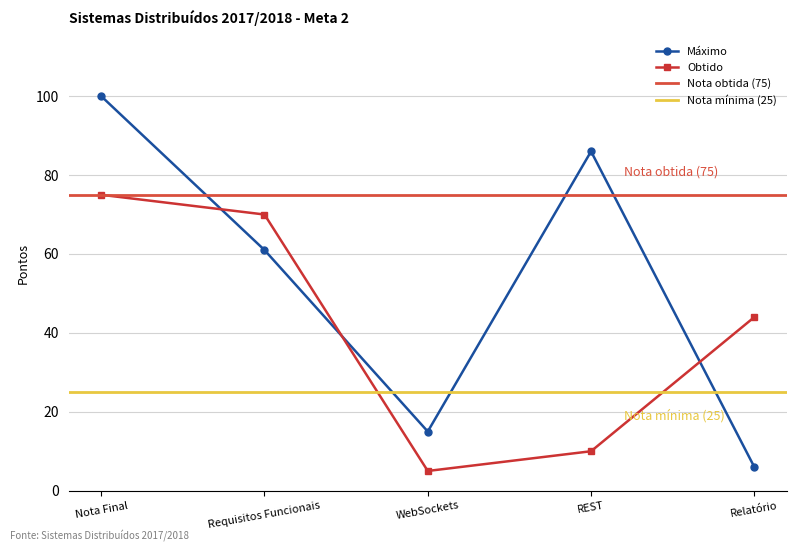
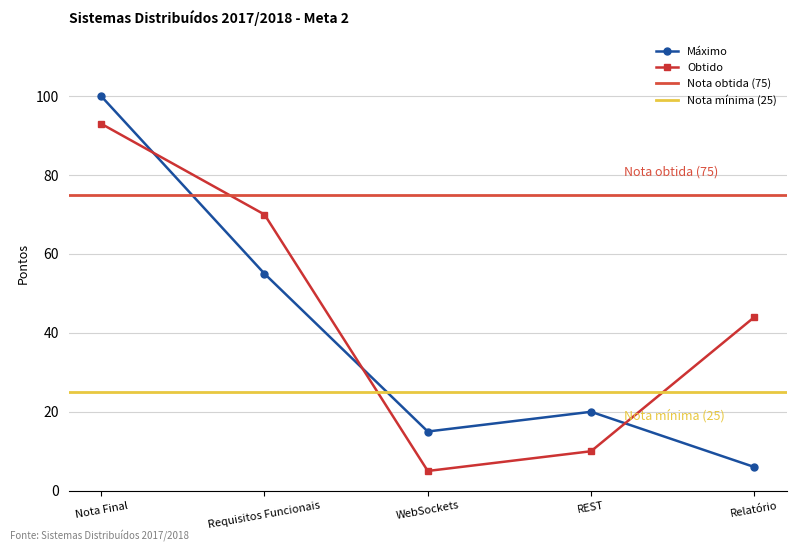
  {
    "Máximo": {
      "Nota Final": 100,
-     "Requisitos Funcionais": 61,
+     "Requisitos Funcionais": 55,
      "WebSockets": 15,
-     "REST": 86,
+     "REST": 20,
      "Relatório": 6
    },
    "Obtido": {
-     "Nota Final": 75,
+     "Nota Final": 93,
      "Requisitos Funcionais": 70,
      "WebSockets": 5,
      "REST": 10,
      "Relatório": 44
    }
  }
